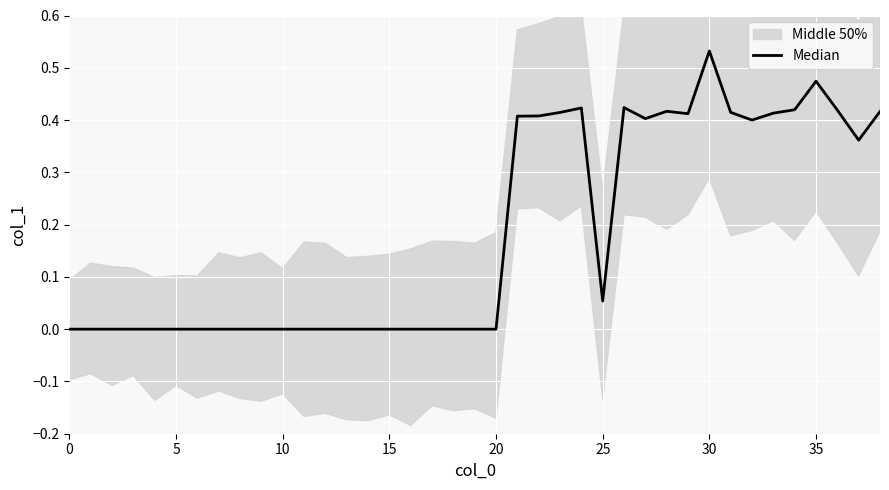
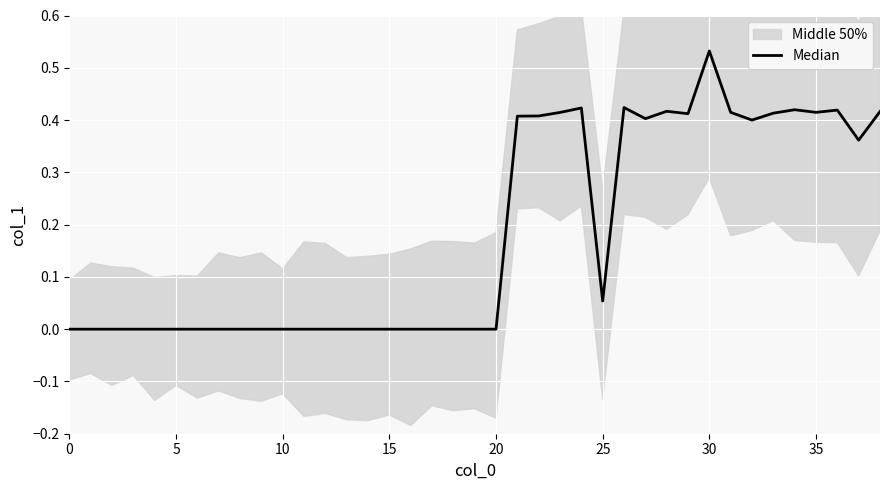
  {
    "Median": {
      "0": 0.00,
      "5": 0.00,
      "10": 0.00,
      "15": 0.00,
      "20": 0.00,
      "25": 0.05,
      "30": 0.53,
-     "35": 0.47
+     "35": 0.41
    }
  }
